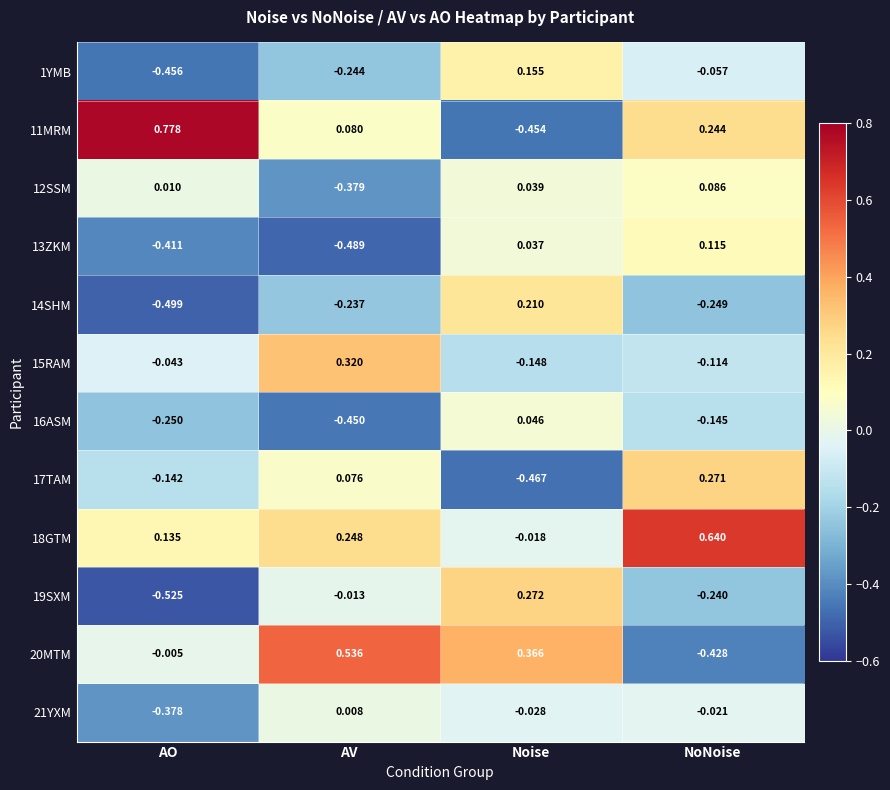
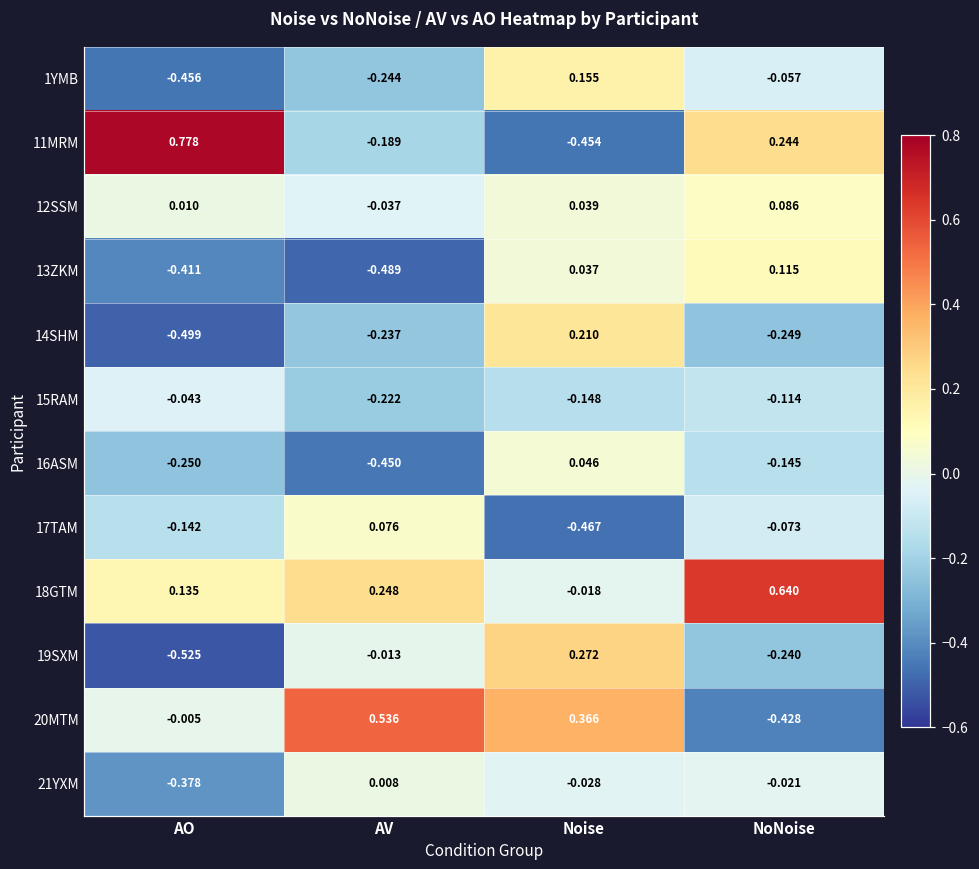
  {
    "1YMB": {
      "AO": -0.456,
      "AV": -0.244,
      "Noise": 0.155,
      "NoNoise": -0.057
    },
    "11MRM": {
      "AO": 0.778,
-     "AV": 0.080,
+     "AV": -0.189,
      "Noise": -0.454,
      "NoNoise": 0.244
    },
    "12SSM": {
      "AO": 0.010,
-     "AV": -0.379,
+     "AV": -0.037,
      "Noise": 0.039,
      "NoNoise": 0.086
    },
    "13ZKM": {
      "AO": -0.411,
      "AV": -0.489,
      "Noise": 0.037,
      "NoNoise": 0.115
    },
    "14SHM": {
      "AO": -0.499,
      "AV": -0.237,
      "Noise": 0.210,
      "NoNoise": -0.249
    },
    "15RAM": {
      "AO": -0.043,
-     "AV": 0.320,
+     "AV": -0.222,
      "Noise": -0.148,
      "NoNoise": -0.114
    },
    "16ASM": {
      "AO": -0.250,
      "AV": -0.450,
      "Noise": 0.046,
      "NoNoise": -0.145
    },
    "17TAM": {
      "AO": -0.142,
      "AV": 0.076,
      "Noise": -0.467,
-     "NoNoise": 0.271
+     "NoNoise": -0.073
    },
    "18GTM": {
      "AO": 0.135,
      "AV": 0.248,
      "Noise": -0.018,
      "NoNoise": 0.640
    },
    "19SXM": {
      "AO": -0.525,
      "AV": -0.013,
      "Noise": 0.272,
      "NoNoise": -0.240
    },
    "20MTM": {
      "AO": -0.005,
      "AV": 0.536,
      "Noise": 0.366,
      "NoNoise": -0.428
    },
    "21YXM": {
      "AO": -0.378,
      "AV": 0.008,
      "Noise": -0.028,
      "NoNoise": -0.021
    }
  }
